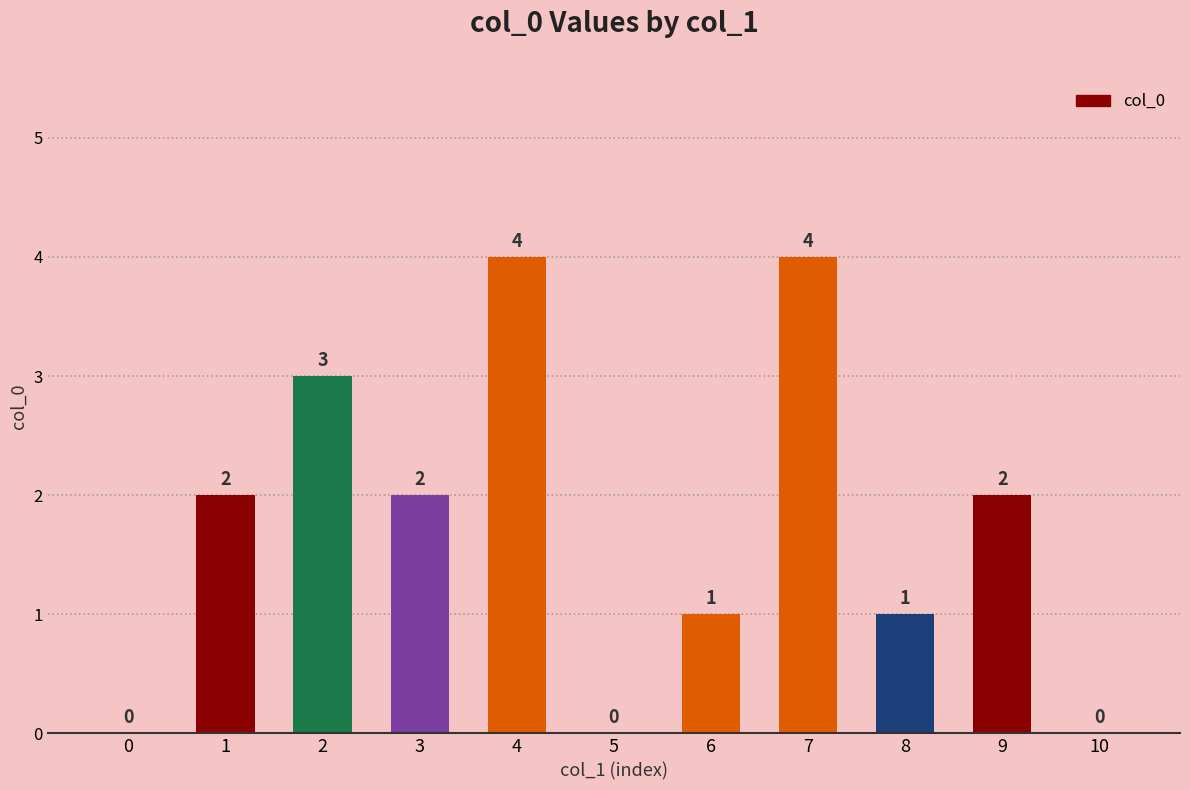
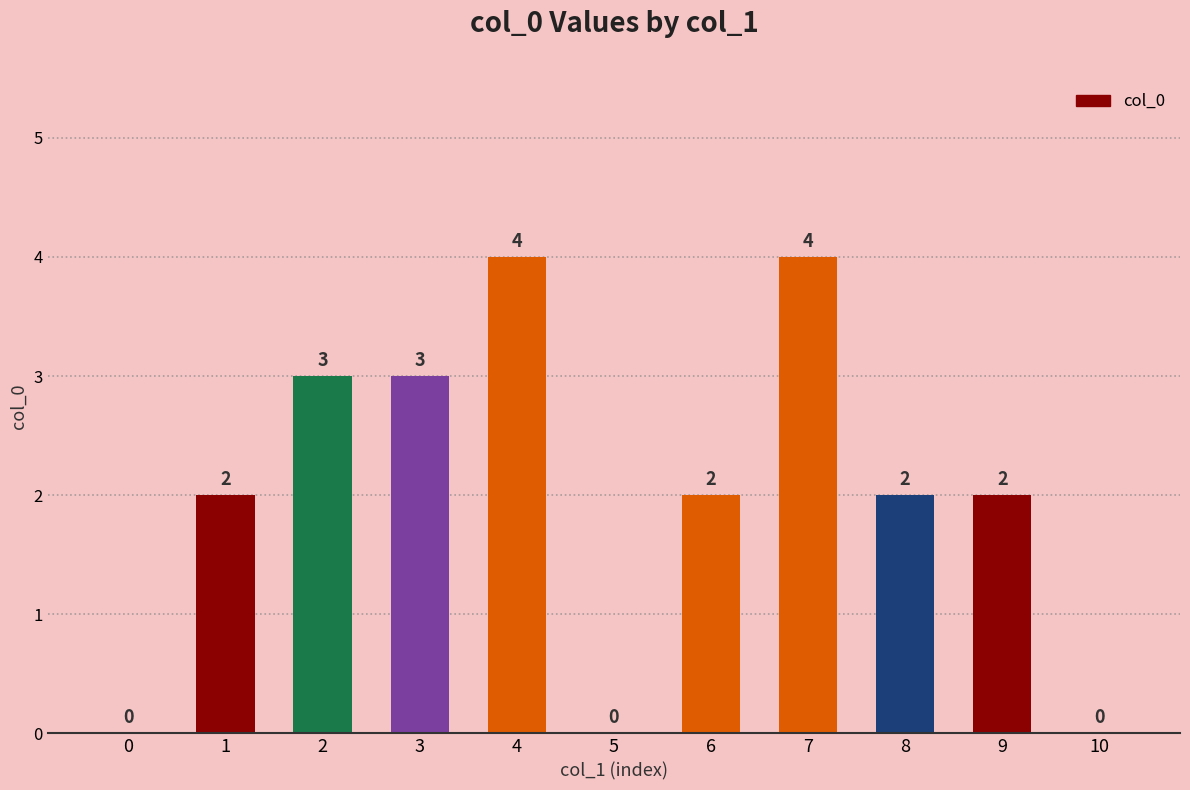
  {
    "0": 0,
    "1": 2,
    "2": 3,
-   "3": 2,
+   "3": 3,
    "4": 4,
    "5": 0,
-   "6": 1,
+   "6": 2,
    "7": 4,
-   "8": 1,
+   "8": 2,
    "9": 2,
    "10": 0
  }
